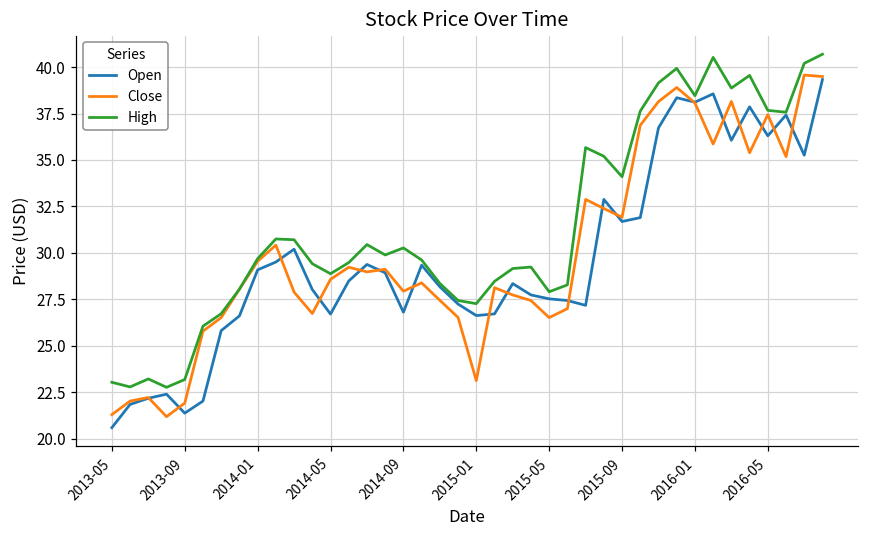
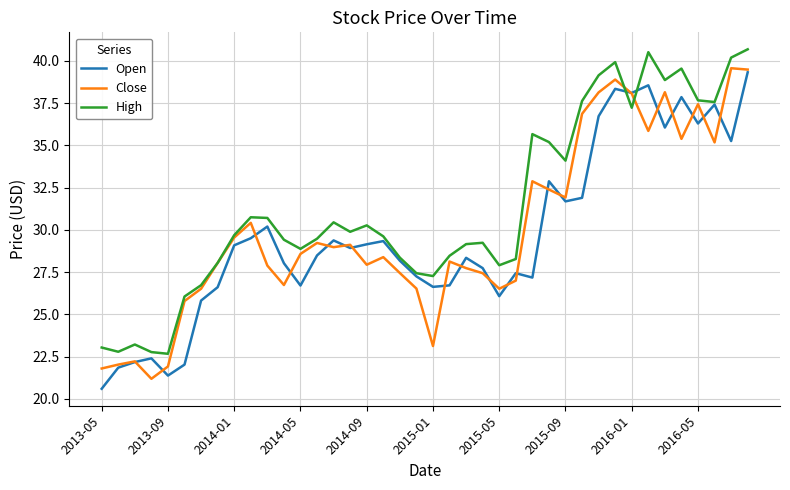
  {
    "Open": {
      "2013-05": 20.6,
      "2013-09": 21.4,
      "2014-01": 29.1,
      "2014-05": 26.7,
-     "2014-09": 26.8,
+     "2014-09": 29.2,
      "2015-01": 26.6,
-     "2015-05": 27.5,
+     "2015-05": 26.1,
      "2015-09": 31.7,
      "2016-05": 36.3
    },
    "Close": {
-     "2013-05": 21.3,
+     "2013-05": 21.8,
      "2013-09": 21.9,
      "2014-05": 28.6,
      "2014-09": 27.9,
      "2015-01": 23.1,
      "2015-05": 26.5,
      "2015-09": 31.9,
      "2016-05": 37.4
    },
    "High": {
      "2013-05": 23.0,
-     "2013-09": 23.2,
+     "2013-09": 22.7,
      "2014-05": 28.9,
      "2014-09": 30.3,
      "2015-01": 27.3,
      "2015-05": 27.9,
      "2015-09": 34.1,
-     "2016-01": 38.5,
+     "2016-01": 37.2,
      "2016-05": 37.7
    }
  }
